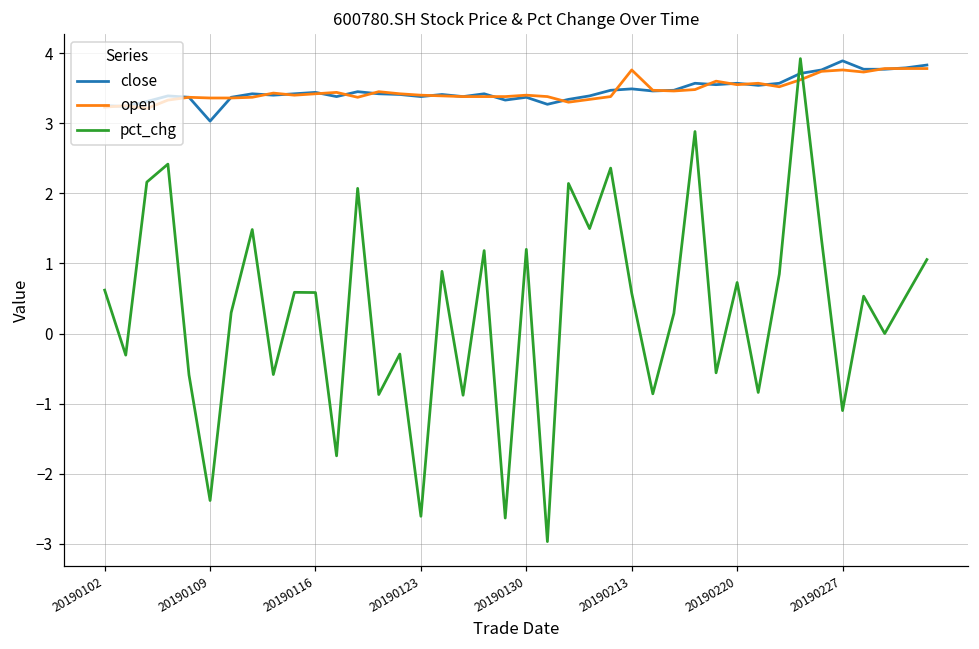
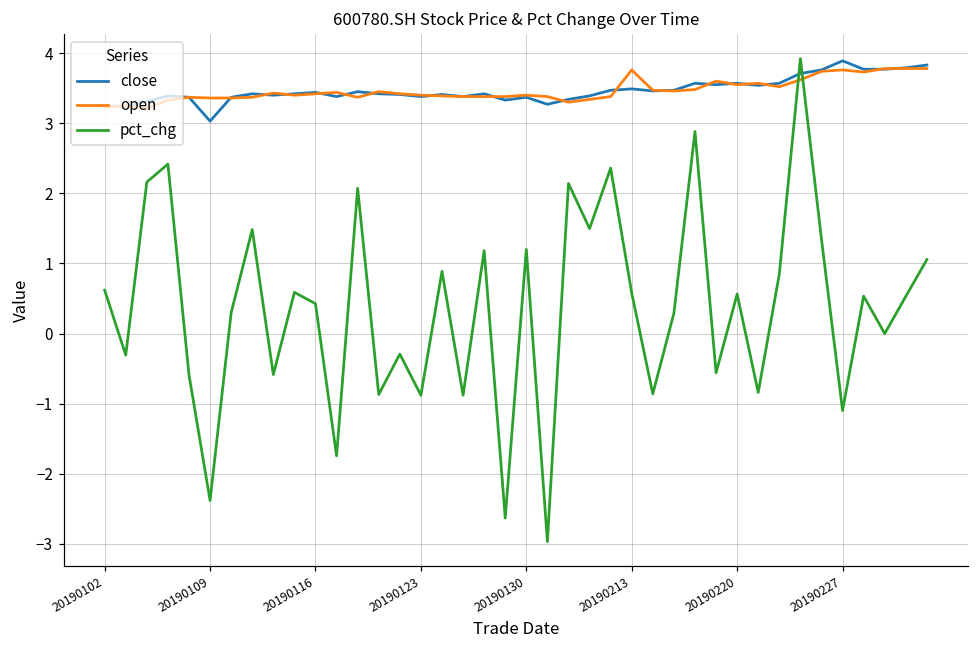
  {
    "close": {
      "20190109": 3.0,
      "20190213": 3.5,
      "20190227": 3.9
    },
    "open": {
      "20190109": 3.4,
      "20190213": 3.8,
      "20190227": 3.8
    },
    "pct_chg": {
      "20190102": 0.6,
      "20190109": -2.4,
-     "20190116": 0.6,
-     "20190123": -2.6,
+     "20190116": 0.4,
+     "20190123": -0.9,
      "20190130": 1.2,
      "20190213": 0.6,
-     "20190220": 0.7,
+     "20190220": 0.6,
      "20190227": -1.1
    }
  }
